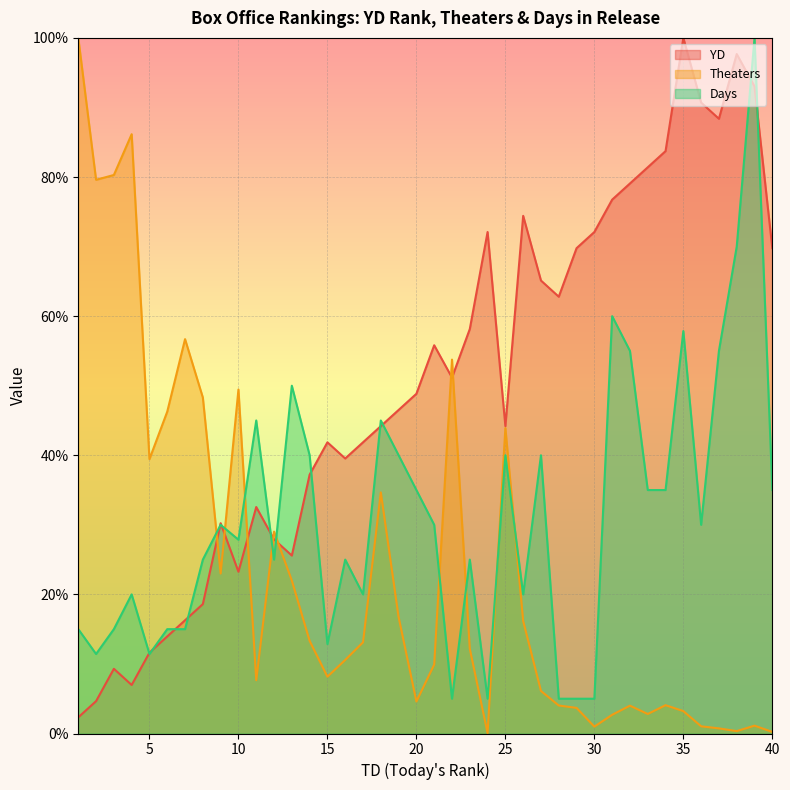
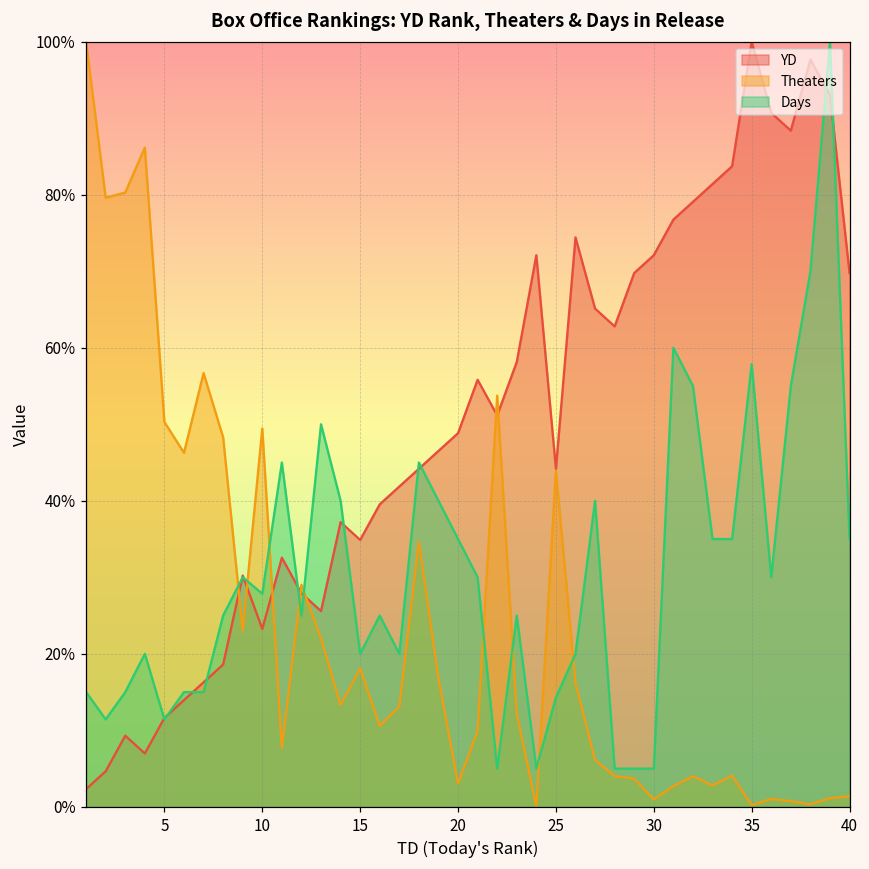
  {
    "YD": {
      "10": "23%",
-     "15": "42%",
+     "15": "35%",
      "20": "49%",
      "30": "72%",
      "35": "100%",
      "40": "70%"
    },
    "Theaters": {
-     "5": "39%",
+     "5": "50%",
      "10": "49%",
-     "15": "8%",
-     "20": "5%",
+     "15": "18%",
+     "20": "3%",
      "30": "1%",
-     "35": "3%",
-     "40": "0%"
+     "35": "0%",
+     "40": "1%"
    },
    "Days": {
      "10": "28%",
-     "15": "13%",
+     "15": "20%",
      "20": "35%",
-     "25": "40%",
+     "25": "14%",
      "30": "5%",
      "35": "58%",
      "40": "35%"
    }
  }
